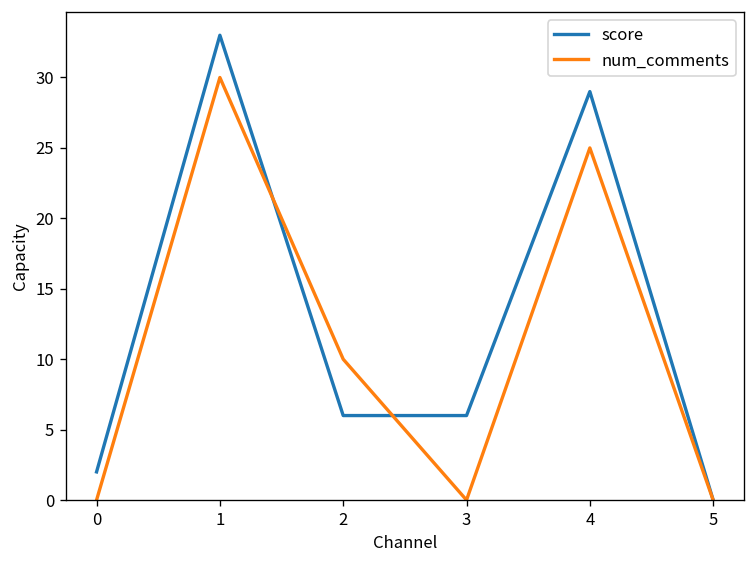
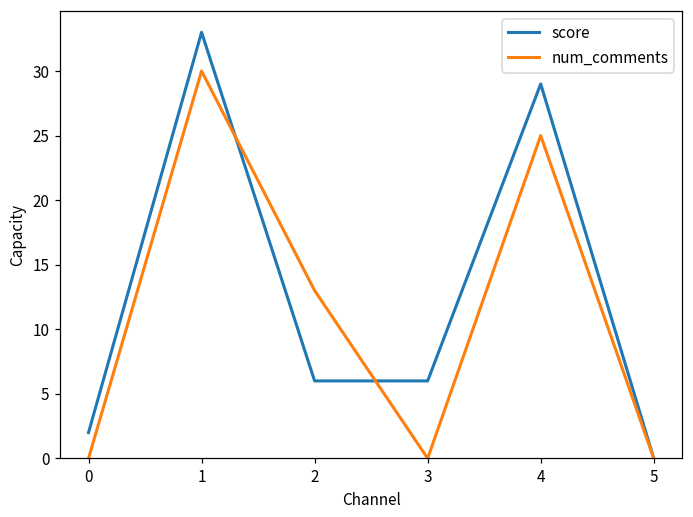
  {
    "score": {
      "0": 2,
      "1": 33,
      "2": 6,
      "3": 6,
      "4": 29
    },
    "num_comments": {
      "0": 0,
      "1": 30,
-     "2": 10,
+     "2": 13,
      "3": 0,
      "4": 25
    }
  }
